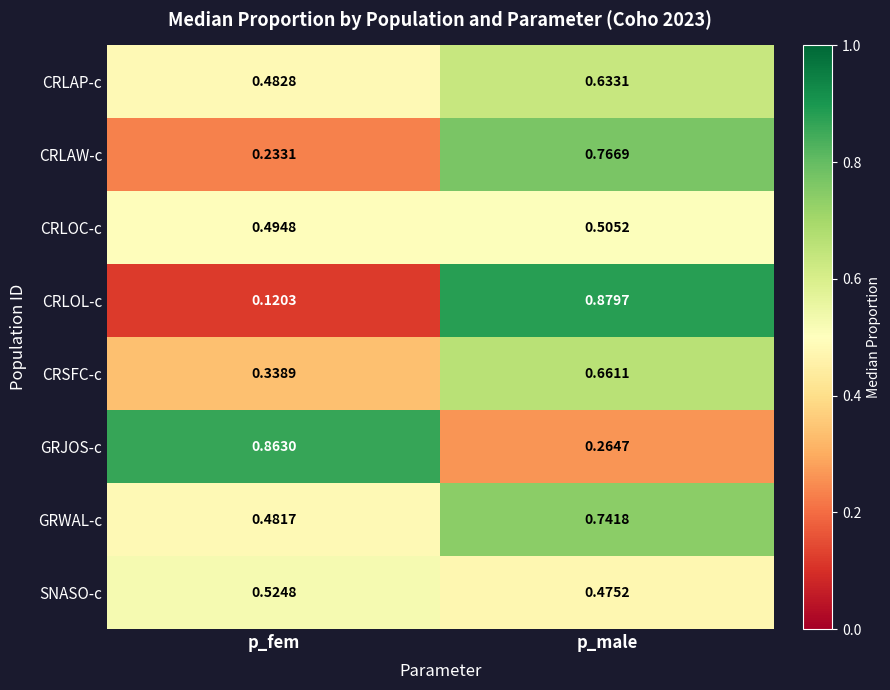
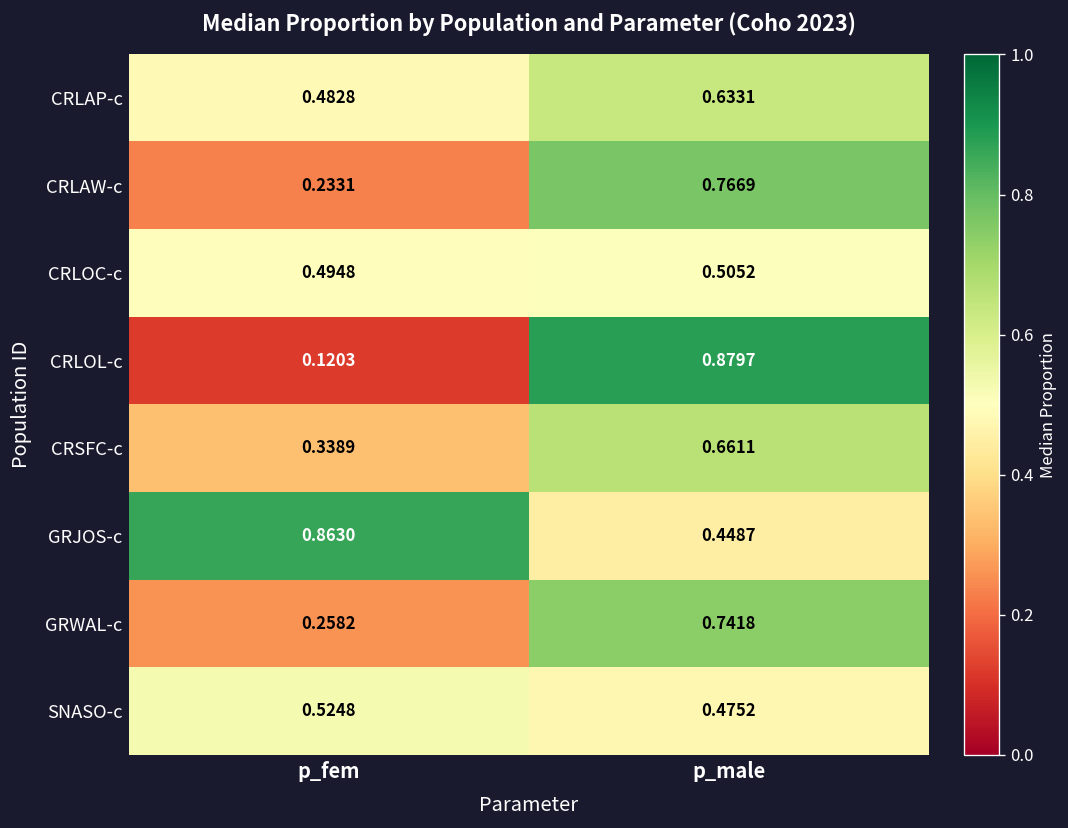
  {
    "CRLAP-c": {
      "p_fem": 0.4828,
      "p_male": 0.6331
    },
    "CRLAW-c": {
      "p_fem": 0.2331,
      "p_male": 0.7669
    },
    "CRLOC-c": {
      "p_fem": 0.4948,
      "p_male": 0.5052
    },
    "CRLOL-c": {
      "p_fem": 0.1203,
      "p_male": 0.8797
    },
    "CRSFC-c": {
      "p_fem": 0.3389,
      "p_male": 0.6611
    },
    "GRJOS-c": {
      "p_fem": 0.8630,
-     "p_male": 0.2647
+     "p_male": 0.4487
    },
    "GRWAL-c": {
-     "p_fem": 0.4817,
+     "p_fem": 0.2582,
      "p_male": 0.7418
    },
    "SNASO-c": {
      "p_fem": 0.5248,
      "p_male": 0.4752
    }
  }
